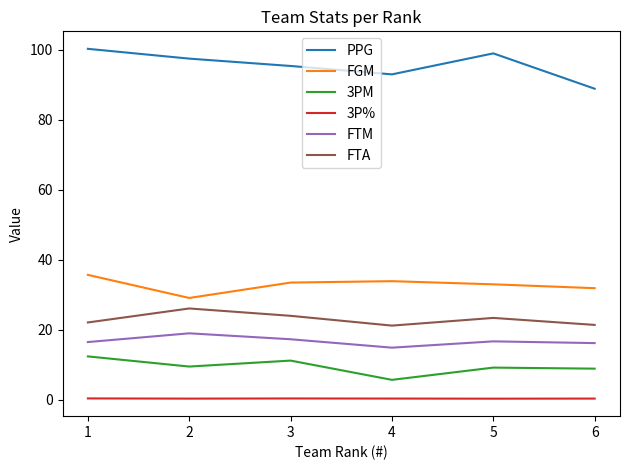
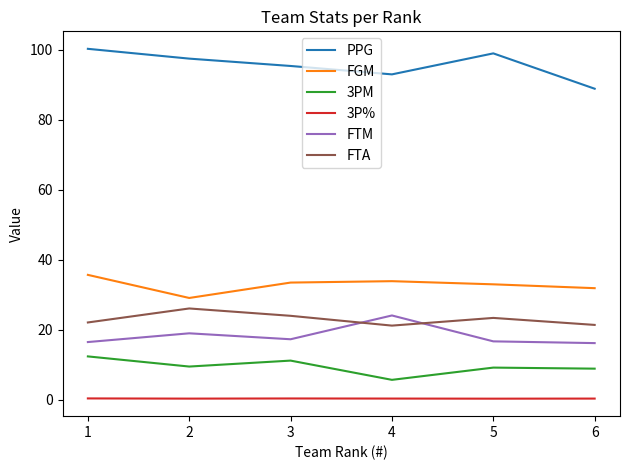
  {
    "PPG": {
      "1": 100,
      "2": 98,
      "3": 95,
      "4": 93,
      "5": 99,
      "6": 89
    },
    "FGM": {
      "1": 36,
      "2": 29,
      "3": 34,
      "4": 34,
      "5": 33,
      "6": 32
    },
    "3PM": {
      "1": 12,
      "2": 10,
      "3": 11,
      "4": 6,
      "5": 9,
      "6": 9
    },
    "3P%": {
      "1": 0,
      "2": 0,
      "3": 0,
      "4": 0,
      "5": 0,
      "6": 0
    },
    "FTM": {
      "1": 17,
      "2": 19,
      "3": 17,
-     "4": 15,
+     "4": 24,
      "5": 17,
      "6": 16
    },
    "FTA": {
      "1": 22,
      "2": 26,
      "3": 24,
      "4": 21,
      "5": 23,
      "6": 21
    }
  }
